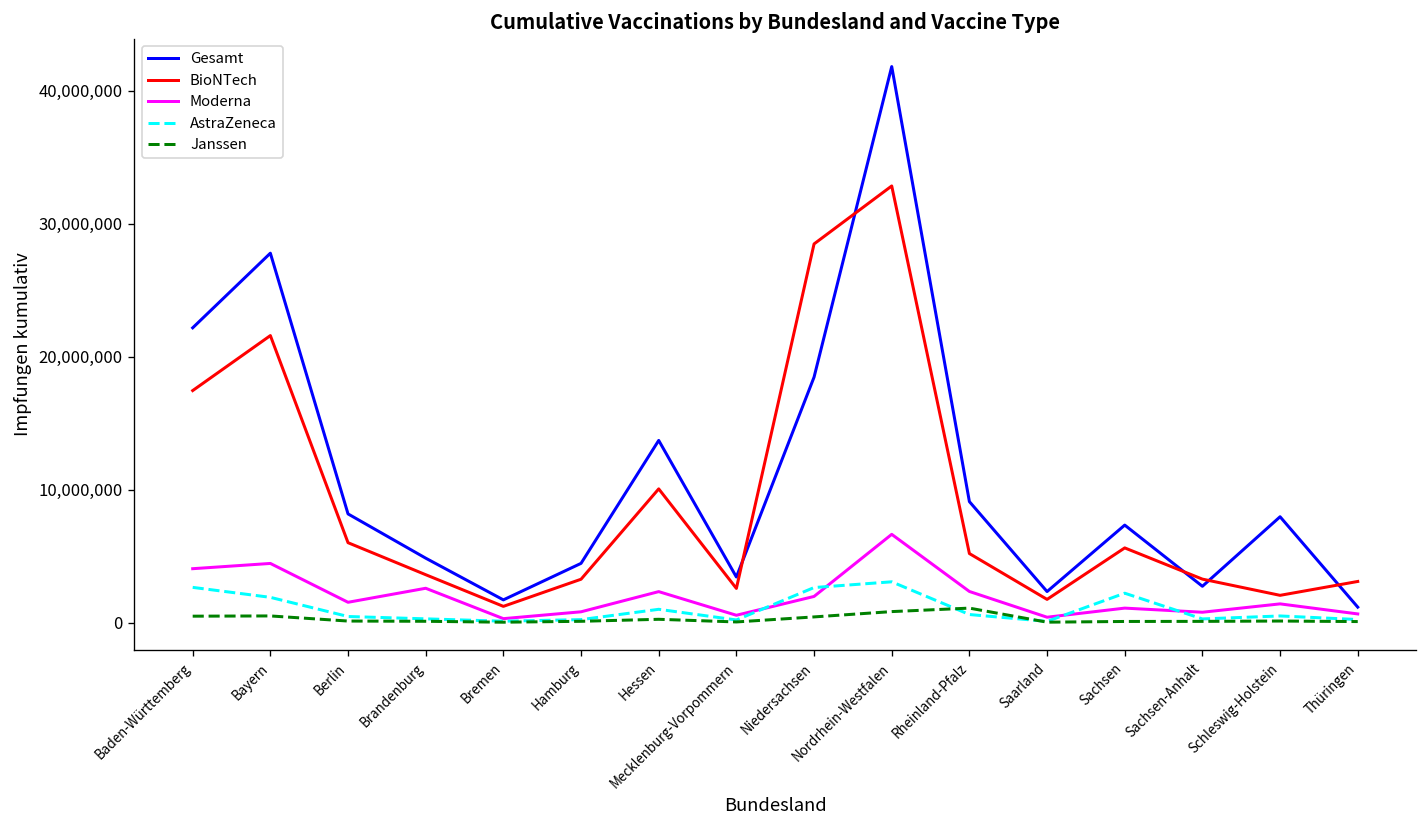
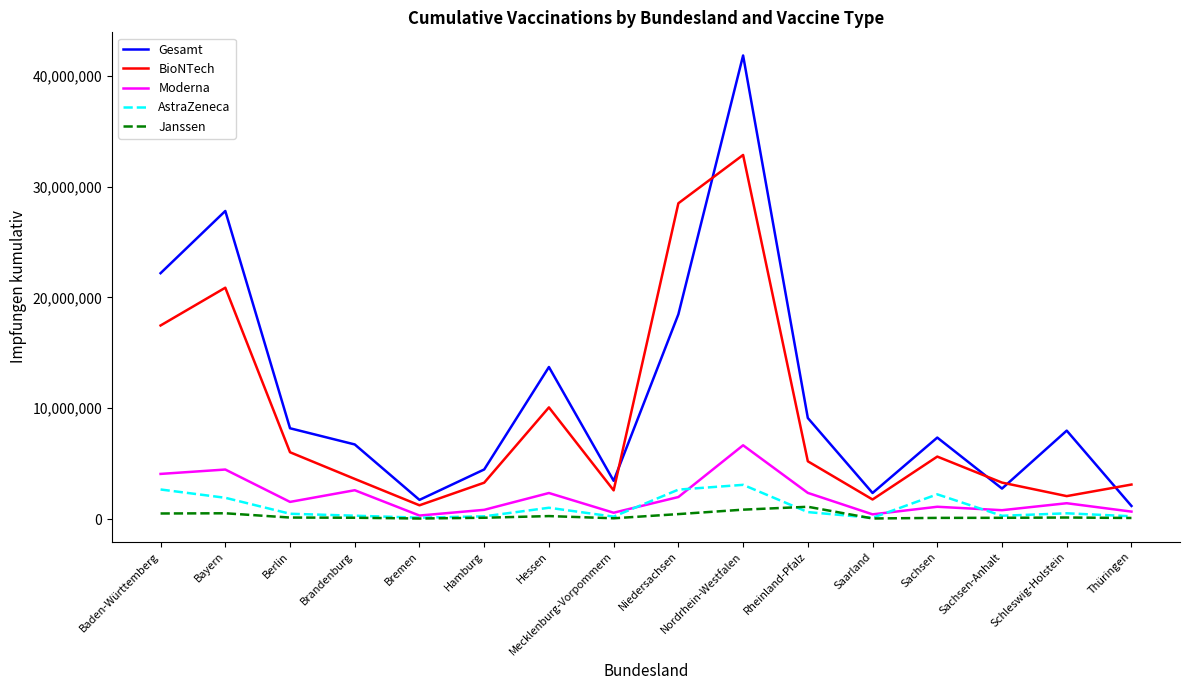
  {
    "Gesamt": {
      "Baden-Württemberg": "22,200,000",
      "Bayern": "27,800,000",
      "Berlin": "8,200,000",
-     "Brandenburg": "4,900,000",
+     "Brandenburg": "6,700,000",
      "Bremen": "1,700,000",
      "Hamburg": "4,500,000",
      "Hessen": "13,700,000",
      "Mecklenburg-Vorpommern": "3,400,000",
      "Niedersachsen": "18,500,000",
      "Nordrhein-Westfalen": "41,800,000",
      "Rheinland-Pfalz": "9,100,000",
      "Saarland": "2,400,000",
      "Sachsen": "7,400,000",
      "Sachsen-Anhalt": "2,700,000",
      "Schleswig-Holstein": "8,000,000",
      "Thüringen": "1,200,000"
    },
    "BioNTech": {
      "Baden-Württemberg": "17,500,000",
-     "Bayern": "21,600,000",
+     "Bayern": "20,900,000",
      "Berlin": "6,000,000",
      "Brandenburg": "3,600,000",
      "Bremen": "1,200,000",
      "Hamburg": "3,300,000",
      "Hessen": "10,100,000",
      "Mecklenburg-Vorpommern": "2,600,000",
      "Niedersachsen": "28,500,000",
      "Nordrhein-Westfalen": "32,900,000",
      "Rheinland-Pfalz": "5,200,000",
      "Saarland": "1,800,000",
      "Sachsen": "5,600,000",
      "Sachsen-Anhalt": "3,300,000",
      "Schleswig-Holstein": "2,100,000",
      "Thüringen": "3,100,000"
    },
    "Moderna": {
      "Baden-Württemberg": "4,100,000",
      "Bayern": "4,500,000",
      "Berlin": "1,500,000",
      "Brandenburg": "2,600,000",
      "Hamburg": "800,000",
      "Hessen": "2,300,000",
      "Mecklenburg-Vorpommern": "600,000",
      "Niedersachsen": "2,000,000",
      "Nordrhein-Westfalen": "6,700,000",
      "Rheinland-Pfalz": "2,400,000",
      "Saarland": "400,000",
      "Sachsen": "1,100,000",
      "Sachsen-Anhalt": "800,000",
      "Schleswig-Holstein": "1,400,000",
      "Thüringen": "700,000"
    },
    "AstraZeneca": {
      "Baden-Württemberg": "2,700,000",
      "Bayern": "1,900,000",
      "Berlin": "500,000",
      "Hessen": "1,000,000",
      "Niedersachsen": "2,700,000",
      "Nordrhein-Westfalen": "3,100,000",
      "Rheinland-Pfalz": "600,000",
      "Sachsen": "2,200,000",
      "Schleswig-Holstein": "500,000"
    },
    "Janssen": {
      "Baden-Württemberg": "500,000",
      "Bayern": "500,000",
      "Berlin": "100,000",
      "Hessen": "300,000",
      "Niedersachsen": "400,000",
      "Nordrhein-Westfalen": "800,000",
      "Rheinland-Pfalz": "1,100,000",
      "Sachsen": "100,000",
      "Schleswig-Holstein": "100,000"
    }
  }
